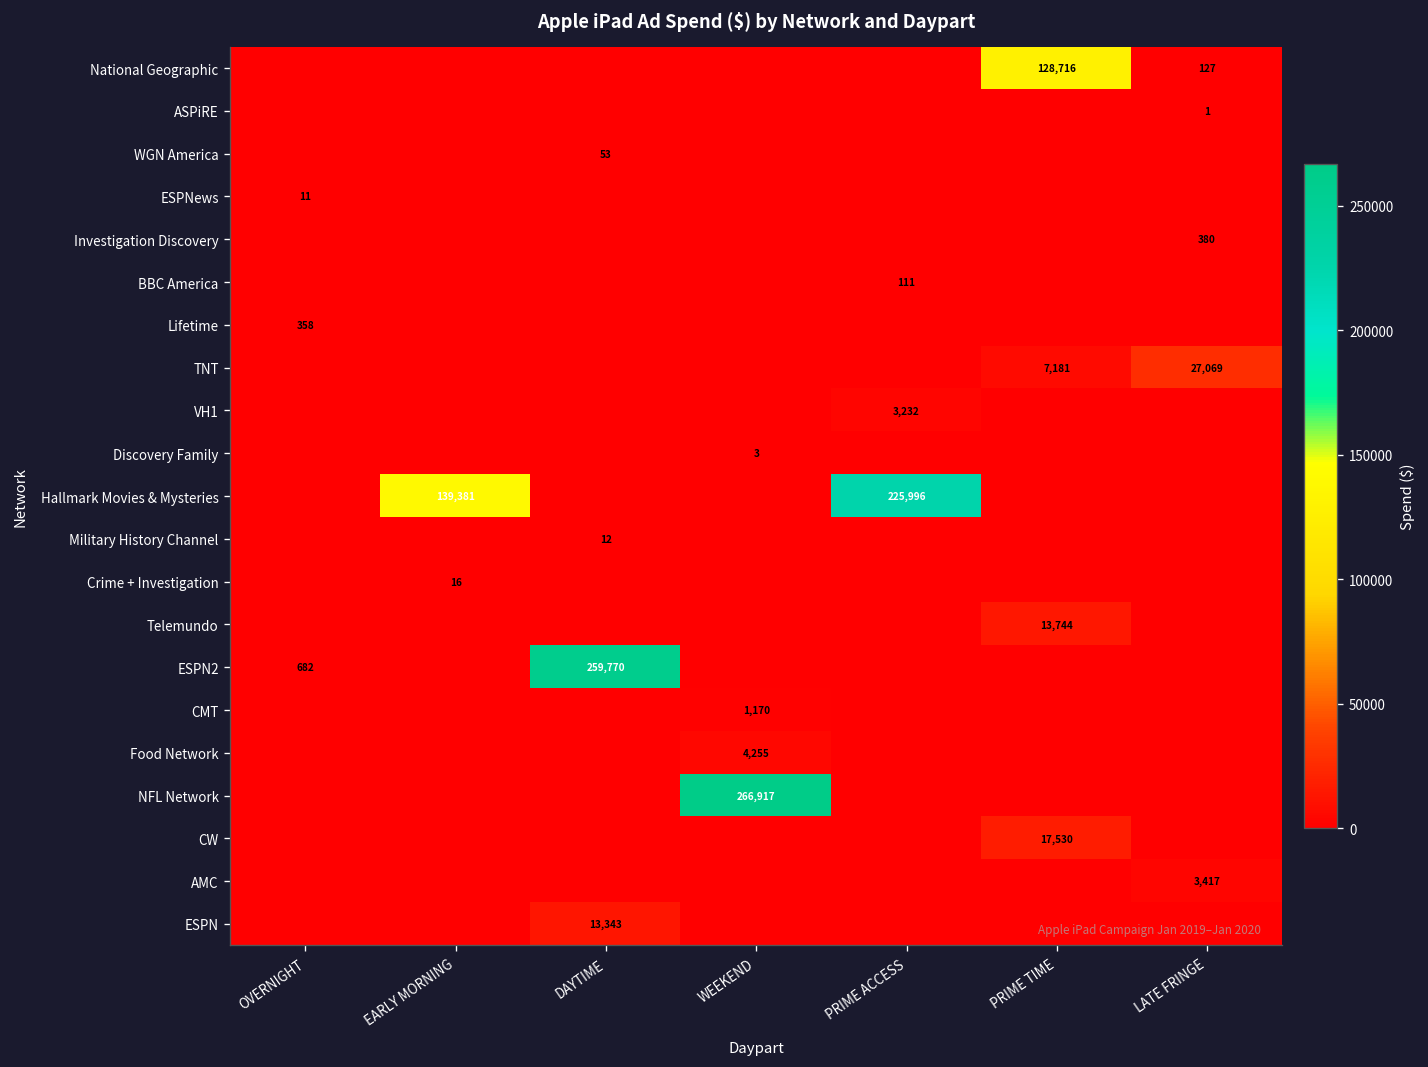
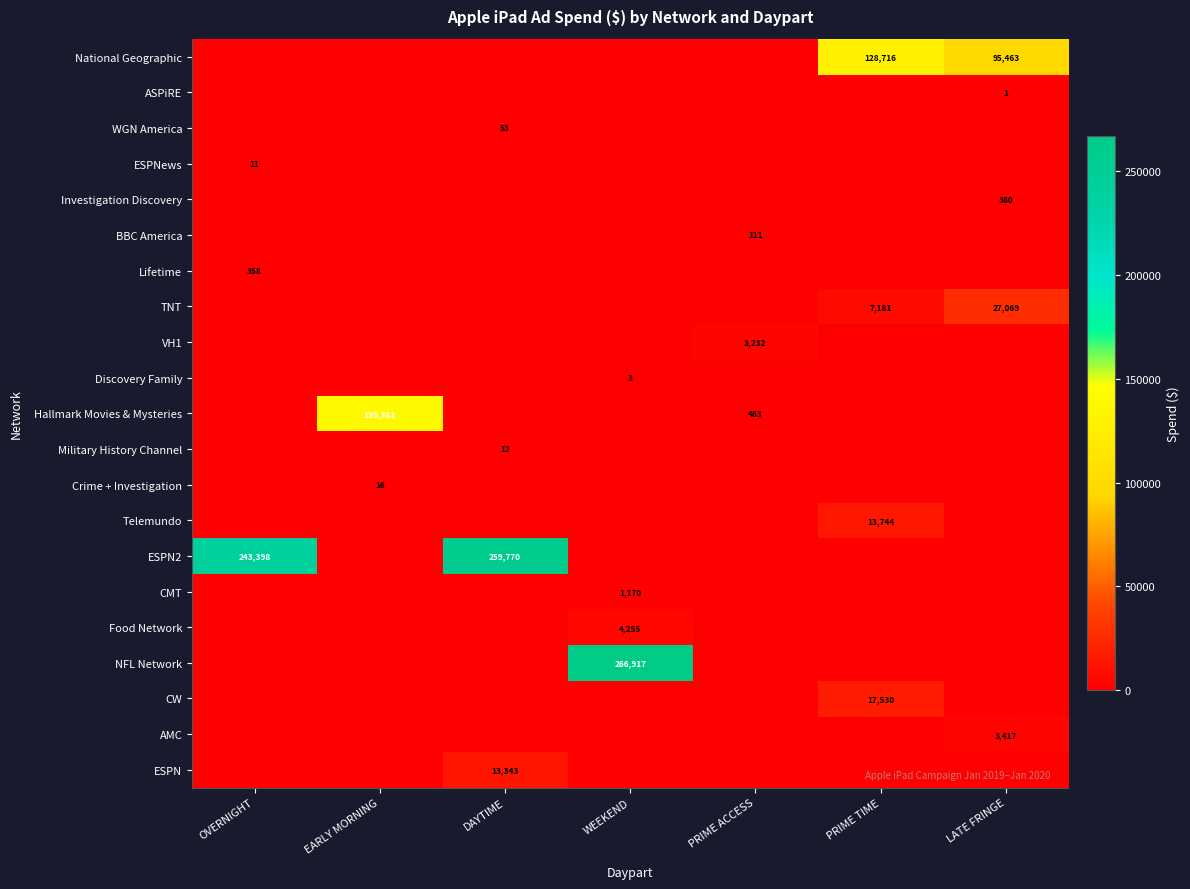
  {
    "National Geographic": {
      "PRIME TIME": "128,716",
-     "LATE FRINGE": "127"
+     "LATE FRINGE": "95,463"
    },
    "ASPiRE": {
      "LATE FRINGE": "1"
    },
    "WGN America": {
      "DAYTIME": "53"
    },
    "ESPNews": {
      "OVERNIGHT": "11"
    },
    "Investigation Discovery": {
      "LATE FRINGE": "380"
    },
    "BBC America": {
      "PRIME ACCESS": "111"
    },
    "Lifetime": {
      "OVERNIGHT": "358"
    },
    "TNT": {
      "PRIME TIME": "7,181",
      "LATE FRINGE": "27,069"
    },
    "VH1": {
      "PRIME ACCESS": "3,232"
    },
    "Discovery Family": {
      "WEEKEND": "3"
    },
    "Hallmark Movies & Mysteries": {
      "EARLY MORNING": "139,381",
-     "PRIME ACCESS": "225,996"
+     "PRIME ACCESS": "483"
    },
    "Military History Channel": {
      "DAYTIME": "12"
    },
    "Crime + Investigation": {
      "EARLY MORNING": "16"
    },
    "Telemundo": {
      "PRIME TIME": "13,744"
    },
    "ESPN2": {
-     "OVERNIGHT": "682",
+     "OVERNIGHT": "243,398",
      "DAYTIME": "259,770"
    },
    "CMT": {
      "WEEKEND": "1,170"
    },
    "Food Network": {
      "WEEKEND": "4,255"
    },
    "NFL Network": {
      "WEEKEND": "266,917"
    },
    "CW": {
      "PRIME TIME": "17,530"
    },
    "AMC": {
      "LATE FRINGE": "3,417"
    },
    "ESPN": {
      "DAYTIME": "13,343"
    }
  }
